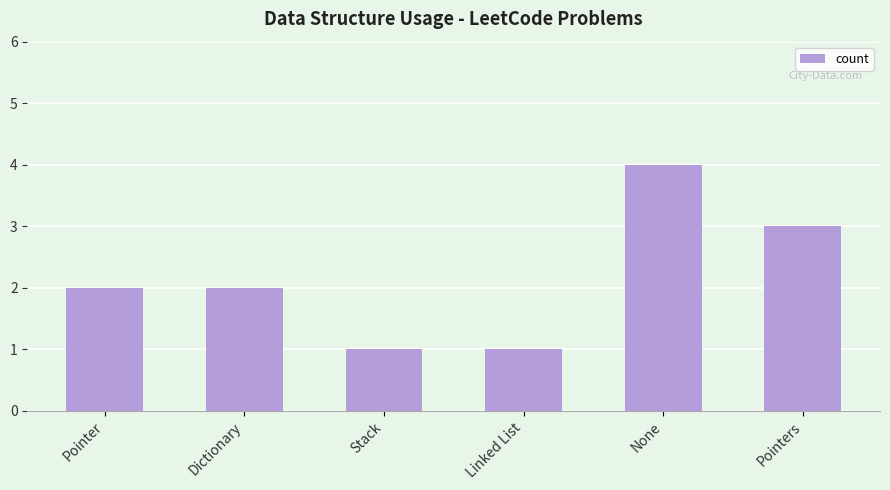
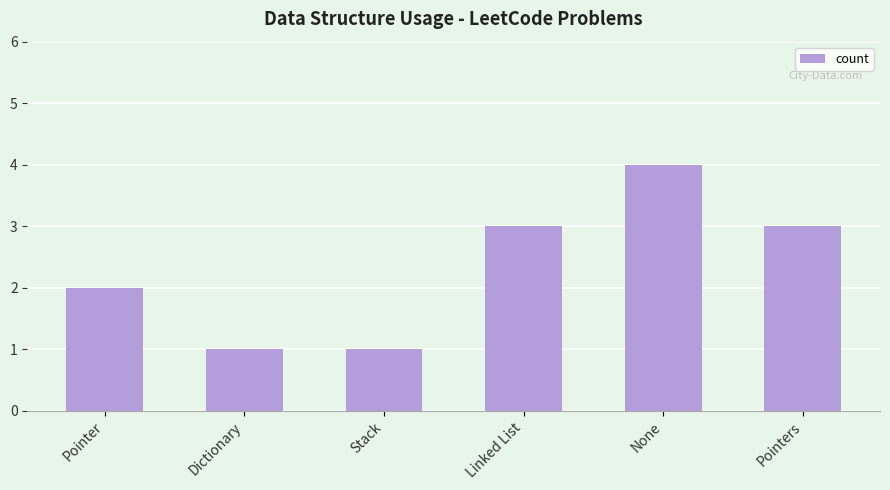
  {
    "Pointer": 2,
-   "Dictionary": 2,
+   "Dictionary": 1,
    "Stack": 1,
-   "Linked List": 1,
+   "Linked List": 3,
    "None": 4,
    "Pointers": 3
  }
